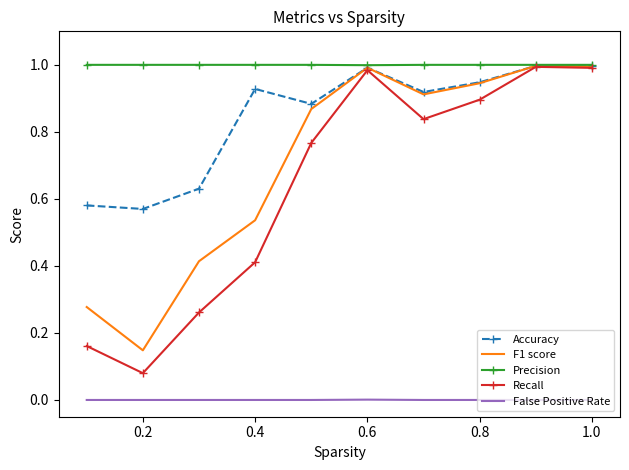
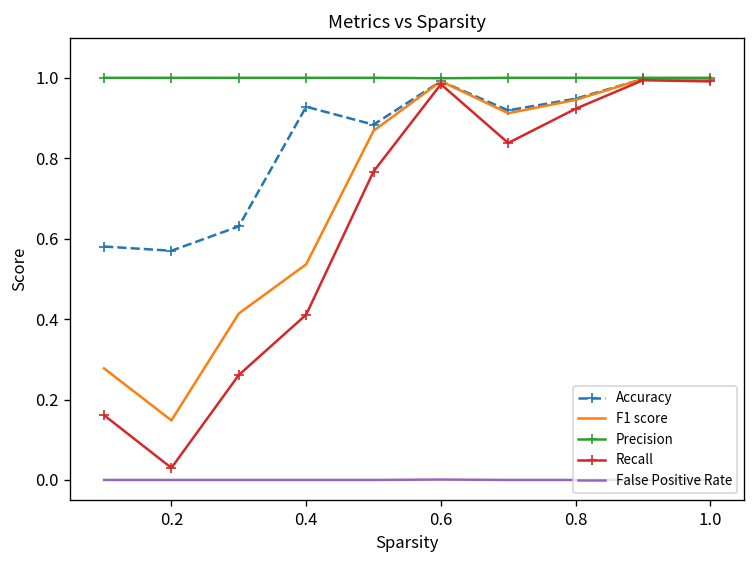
  {
    "Accuracy": {
      "0.2": 0.57,
      "0.4": 0.93
    },
    "F1 score": {
      "0.2": 0.15,
      "0.4": 0.54
    },
    "Precision": {
      "0.2": 1.00,
      "0.4": 1.00,
      "0.8": 1.00
    },
    "Recall": {
-     "0.2": 0.08,
+     "0.2": 0.03,
      "0.4": 0.41,
-     "0.8": 0.90
+     "0.8": 0.92
    },
    "False Positive Rate": {
      "0.2": 0.00,
      "0.4": 0.00,
      "0.6": 0.00
    }
  }
